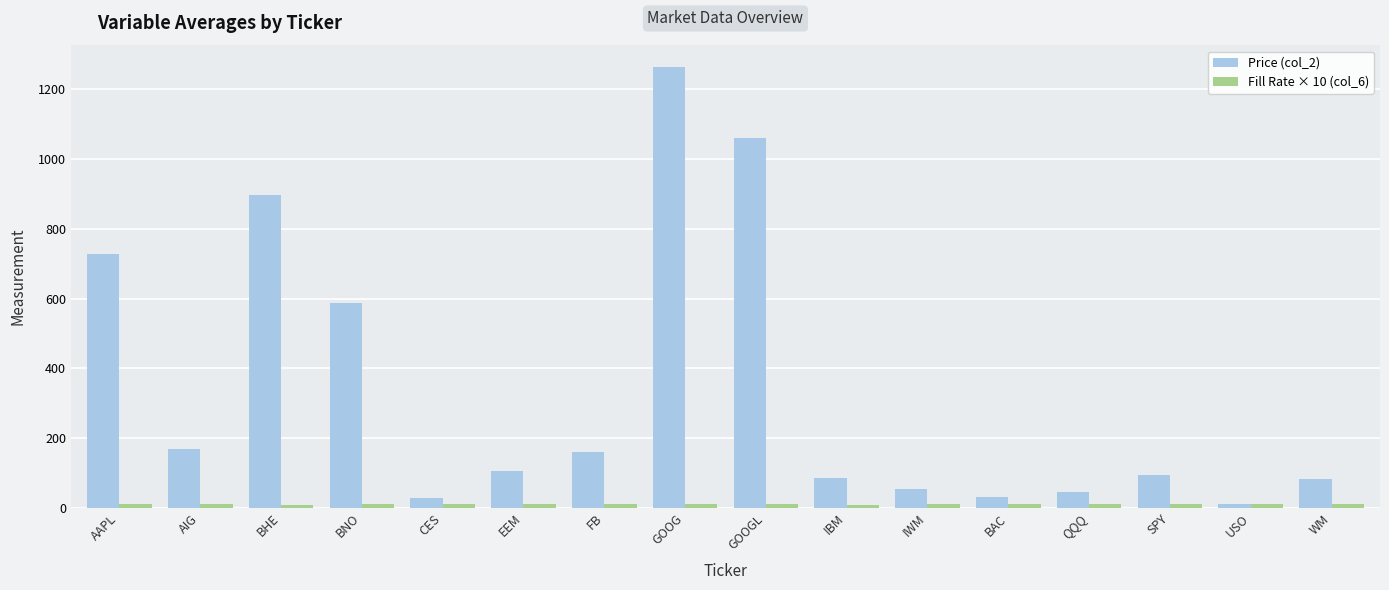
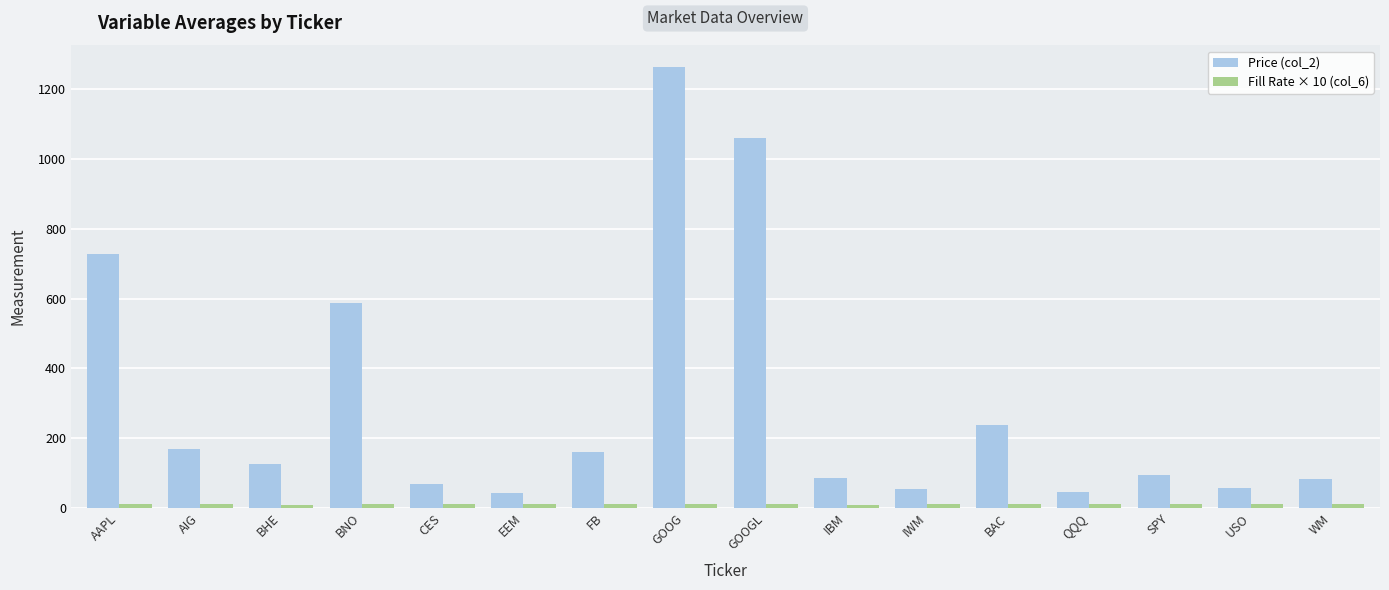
  {
    "Price (col_2)": {
      "AAPL": 730,
      "AIG": 170,
-     "BHE": 900,
+     "BHE": 120,
      "BNO": 590,
-     "CES": 30,
-     "EEM": 110,
+     "CES": 70,
+     "EEM": 40,
      "FB": 160,
      "GOOG": 1260,
      "GOOGL": 1060,
      "IBM": 90,
      "IWM": 50,
-     "BAC": 30,
+     "BAC": 240,
      "QQQ": 50,
      "SPY": 90,
-     "USO": 10,
+     "USO": 60,
      "WM": 80
    },
    "Fill Rate × 10 (col_6)": {
      "AAPL": 10,
      "AIG": 10,
      "BHE": 10,
      "BNO": 10,
      "CES": 10,
      "EEM": 10,
      "FB": 10,
      "GOOG": 10,
      "GOOGL": 10,
      "IBM": 10,
      "IWM": 10,
      "BAC": 10,
      "QQQ": 10,
      "SPY": 10,
      "USO": 10,
      "WM": 10
    }
  }
